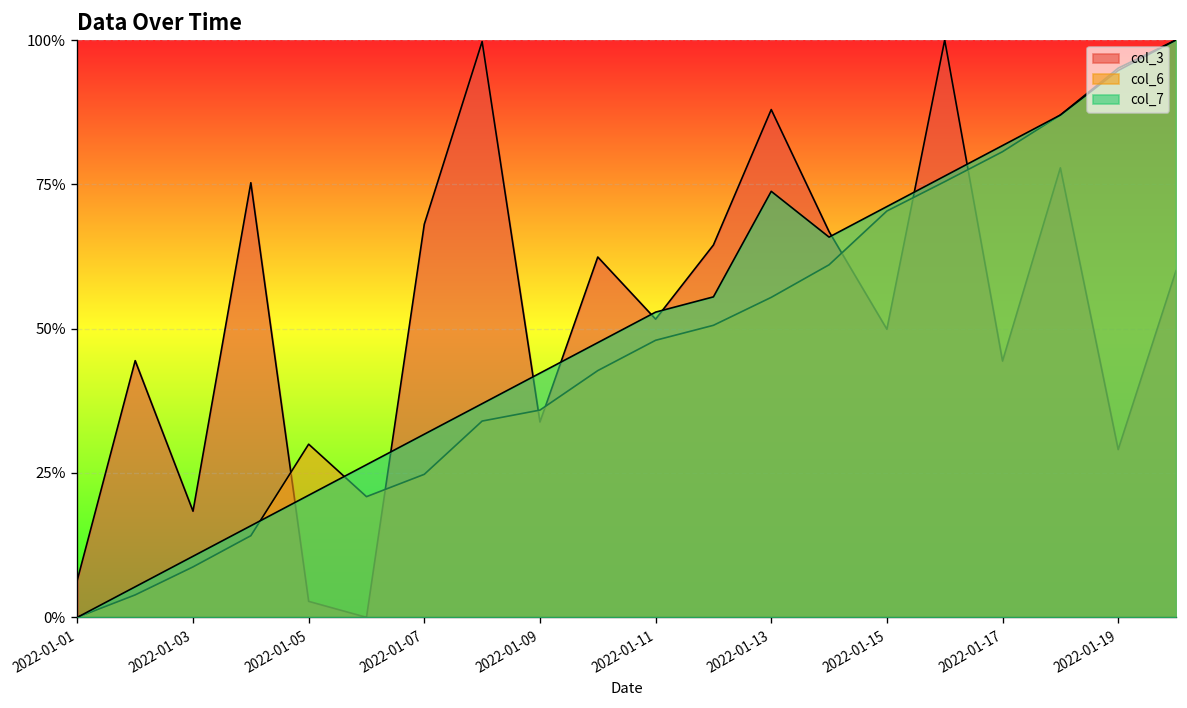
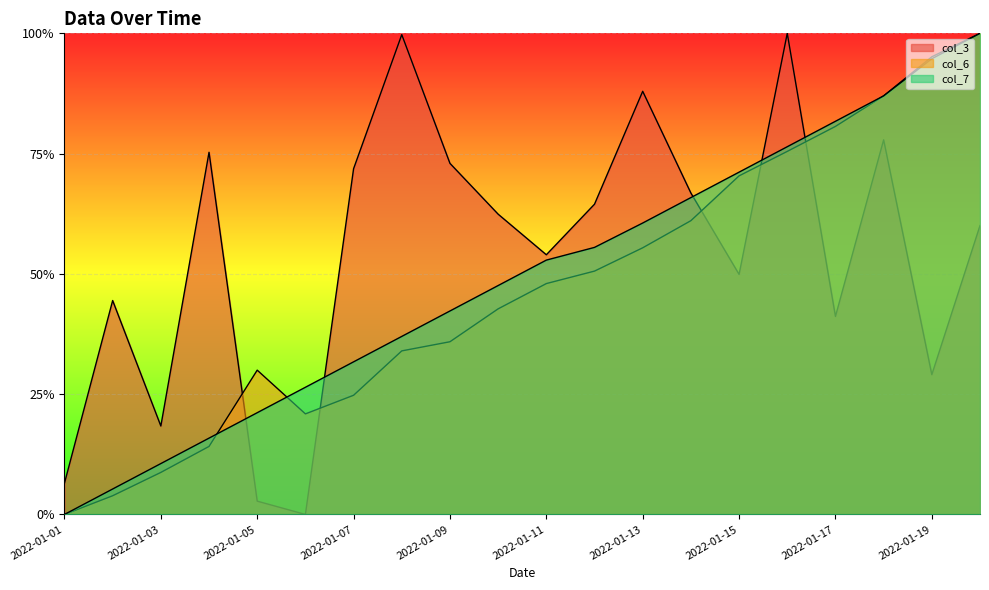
  {
    "col_3": {
      "2022-01-01": "6%",
      "2022-01-03": "18%",
      "2022-01-05": "3%",
-     "2022-01-07": "68%",
-     "2022-01-09": "34%",
-     "2022-01-11": "52%",
+     "2022-01-07": "72%",
+     "2022-01-09": "73%",
+     "2022-01-11": "54%",
      "2022-01-13": "88%",
      "2022-01-15": "50%",
-     "2022-01-17": "44%",
+     "2022-01-17": "41%",
      "2022-01-19": "29%"
    },
    "col_6": {
      "2022-01-03": "9%",
      "2022-01-05": "30%",
      "2022-01-07": "25%",
      "2022-01-09": "36%",
      "2022-01-11": "48%",
      "2022-01-13": "55%",
      "2022-01-15": "70%",
      "2022-01-17": "81%"
    },
    "col_7": {
      "2022-01-03": "11%",
      "2022-01-05": "21%",
      "2022-01-07": "32%",
      "2022-01-09": "42%",
      "2022-01-11": "53%",
-     "2022-01-13": "74%",
+     "2022-01-13": "61%",
      "2022-01-15": "71%",
      "2022-01-17": "82%"
    }
  }
